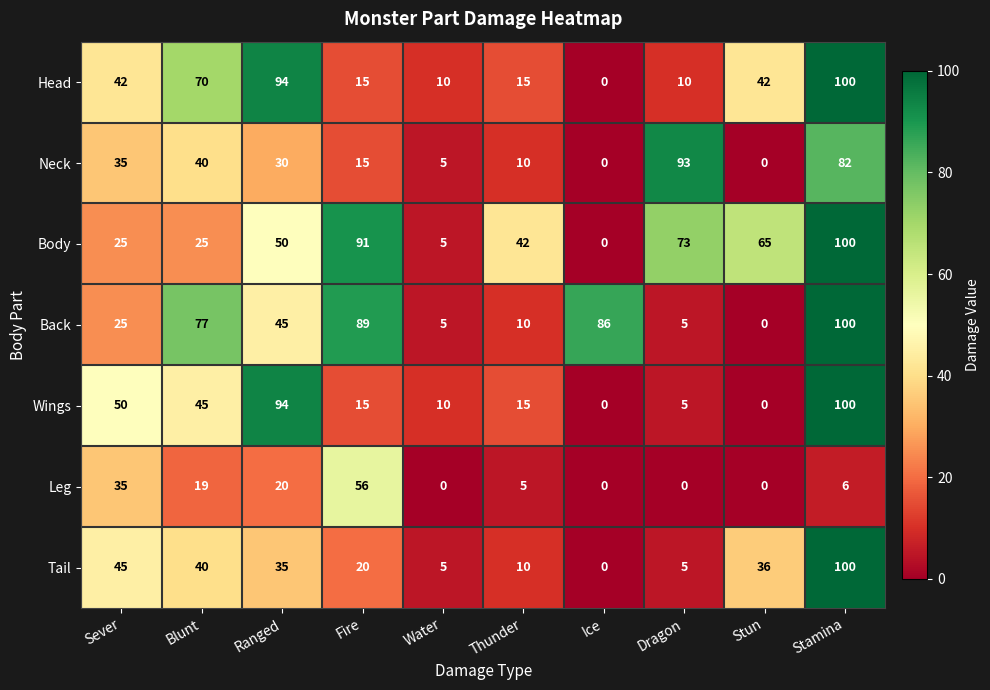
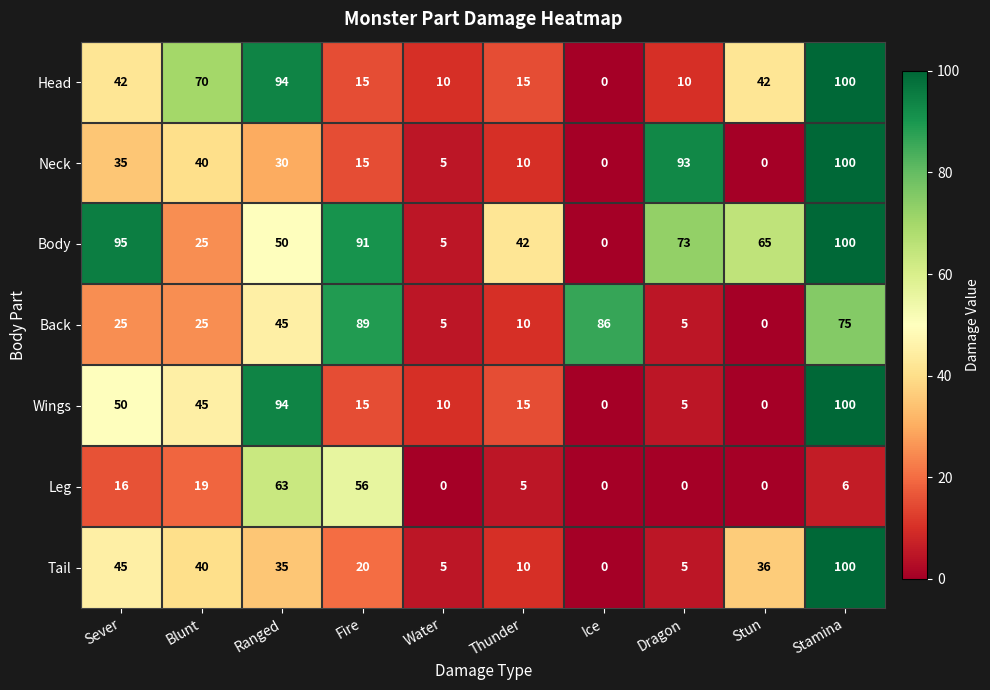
  {
    "Head": {
      "Sever": 42,
      "Blunt": 70,
      "Ranged": 94,
      "Fire": 15,
      "Water": 10,
      "Thunder": 15,
      "Ice": 0,
      "Dragon": 10,
      "Stun": 42,
      "Stamina": 100
    },
    "Neck": {
      "Sever": 35,
      "Blunt": 40,
      "Ranged": 30,
      "Fire": 15,
      "Water": 5,
      "Thunder": 10,
      "Ice": 0,
      "Dragon": 93,
      "Stun": 0,
-     "Stamina": 82
+     "Stamina": 100
    },
    "Body": {
-     "Sever": 25,
+     "Sever": 95,
      "Blunt": 25,
      "Ranged": 50,
      "Fire": 91,
      "Water": 5,
      "Thunder": 42,
      "Ice": 0,
      "Dragon": 73,
      "Stun": 65,
      "Stamina": 100
    },
    "Back": {
      "Sever": 25,
-     "Blunt": 77,
+     "Blunt": 25,
      "Ranged": 45,
      "Fire": 89,
      "Water": 5,
      "Thunder": 10,
      "Ice": 86,
      "Dragon": 5,
      "Stun": 0,
-     "Stamina": 100
+     "Stamina": 75
    },
    "Wings": {
      "Sever": 50,
      "Blunt": 45,
      "Ranged": 94,
      "Fire": 15,
      "Water": 10,
      "Thunder": 15,
      "Ice": 0,
      "Dragon": 5,
      "Stun": 0,
      "Stamina": 100
    },
    "Leg": {
-     "Sever": 35,
+     "Sever": 16,
      "Blunt": 19,
-     "Ranged": 20,
+     "Ranged": 63,
      "Fire": 56,
      "Water": 0,
      "Thunder": 5,
      "Ice": 0,
      "Dragon": 0,
      "Stun": 0,
      "Stamina": 6
    },
    "Tail": {
      "Sever": 45,
      "Blunt": 40,
      "Ranged": 35,
      "Fire": 20,
      "Water": 5,
      "Thunder": 10,
      "Ice": 0,
      "Dragon": 5,
      "Stun": 36,
      "Stamina": 100
    }
  }
